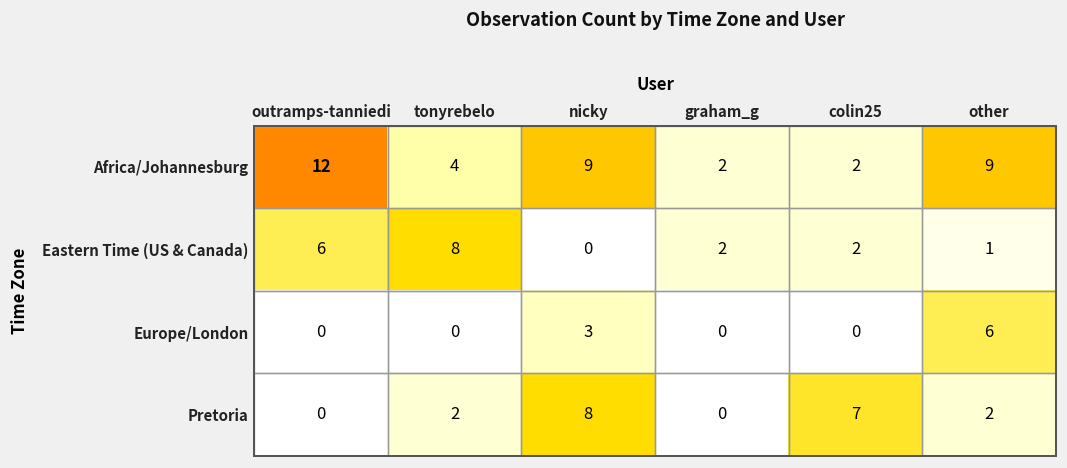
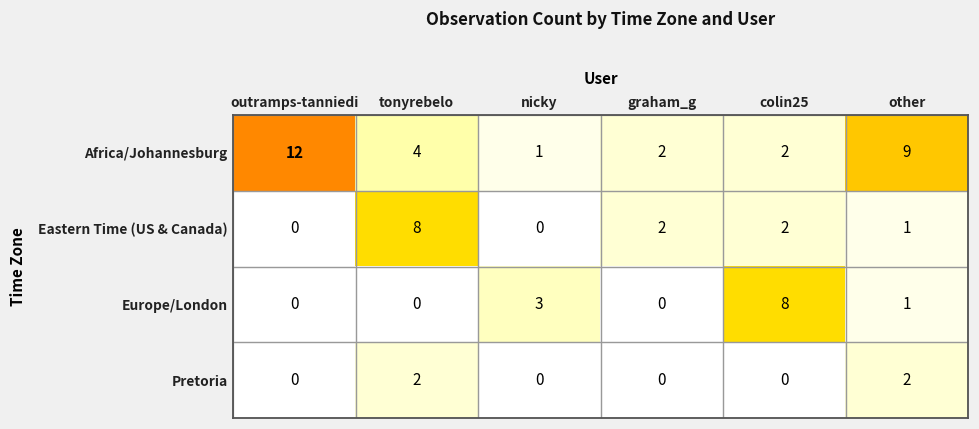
  {
    "Africa/Johannesburg": {
      "outramps-tanniedi": 12,
      "tonyrebelo": 4,
-     "nicky": 9,
+     "nicky": 1,
      "graham_g": 2,
      "colin25": 2,
      "other": 9
    },
    "Eastern Time (US & Canada)": {
-     "outramps-tanniedi": 6,
+     "outramps-tanniedi": 0,
      "tonyrebelo": 8,
      "nicky": 0,
      "graham_g": 2,
      "colin25": 2,
      "other": 1
    },
    "Europe/London": {
      "outramps-tanniedi": 0,
      "tonyrebelo": 0,
      "nicky": 3,
      "graham_g": 0,
-     "colin25": 0,
-     "other": 6
+     "colin25": 8,
+     "other": 1
    },
    "Pretoria": {
      "outramps-tanniedi": 0,
      "tonyrebelo": 2,
-     "nicky": 8,
+     "nicky": 0,
      "graham_g": 0,
-     "colin25": 7,
+     "colin25": 0,
      "other": 2
    }
  }
